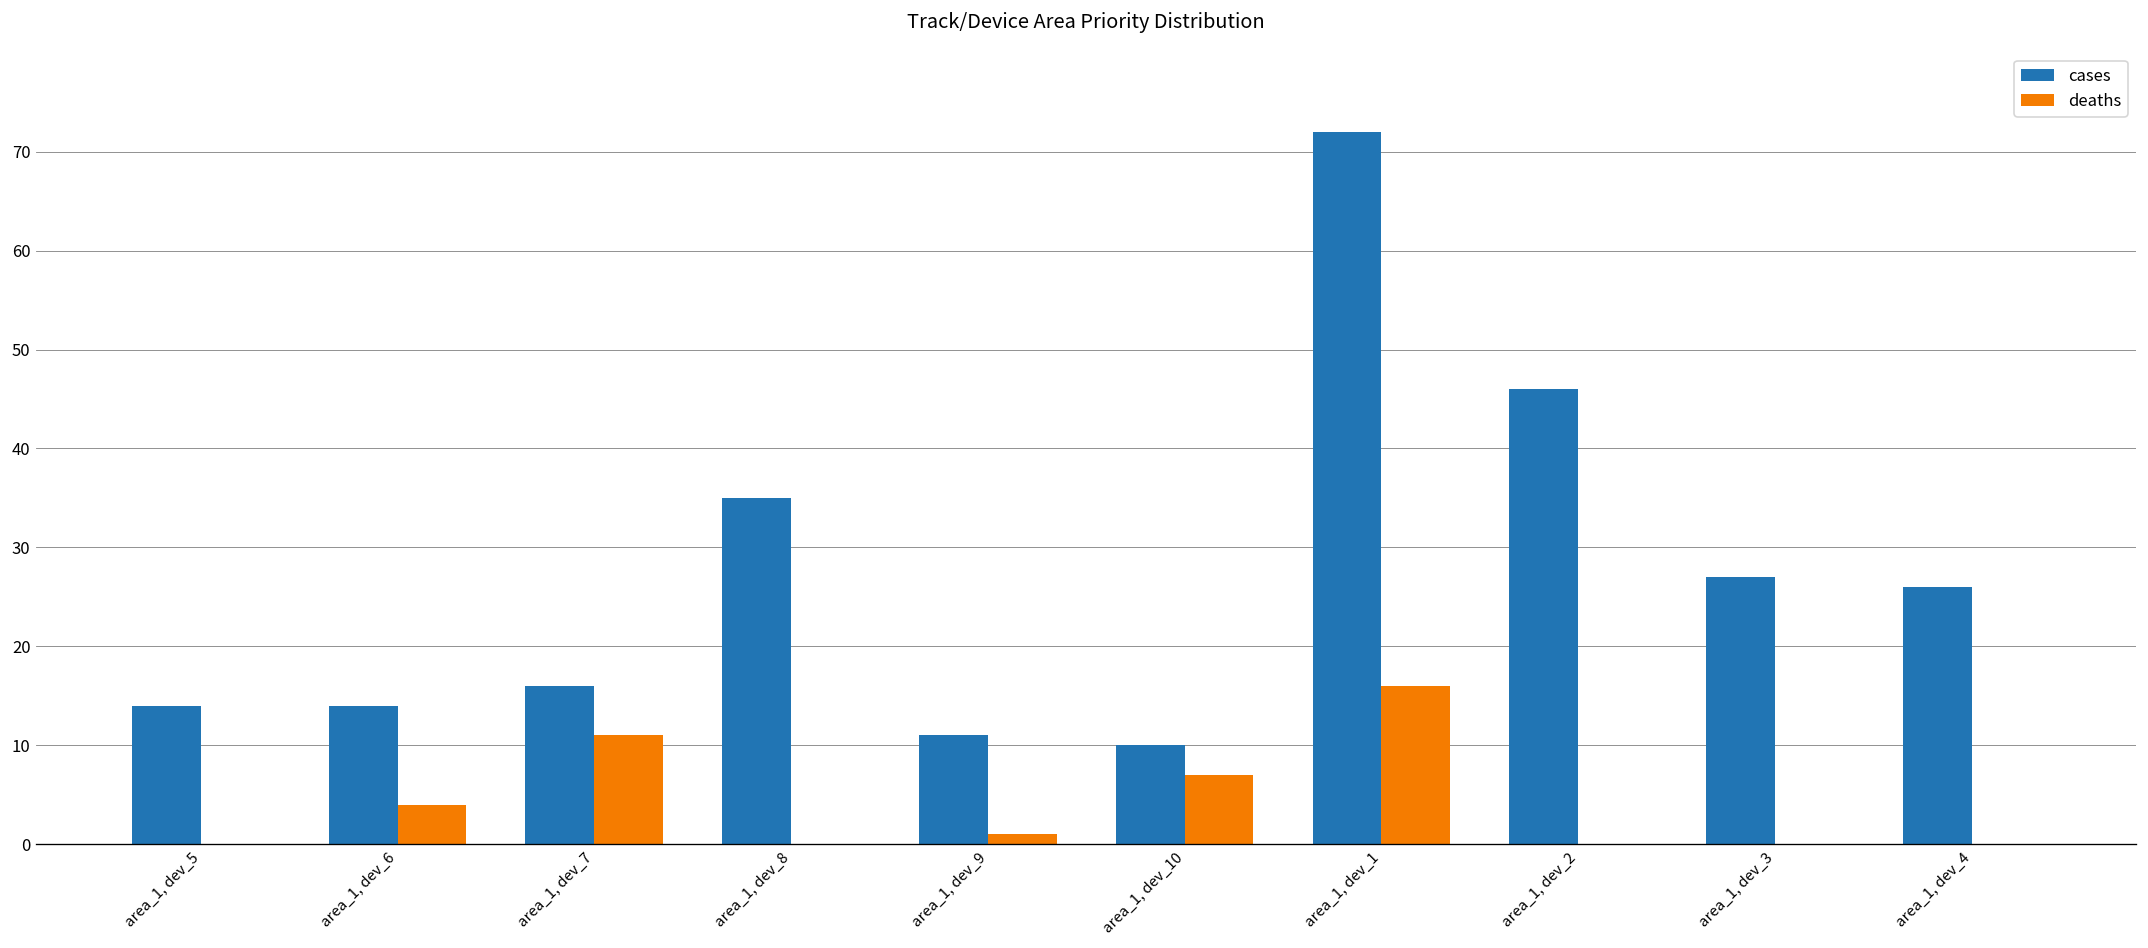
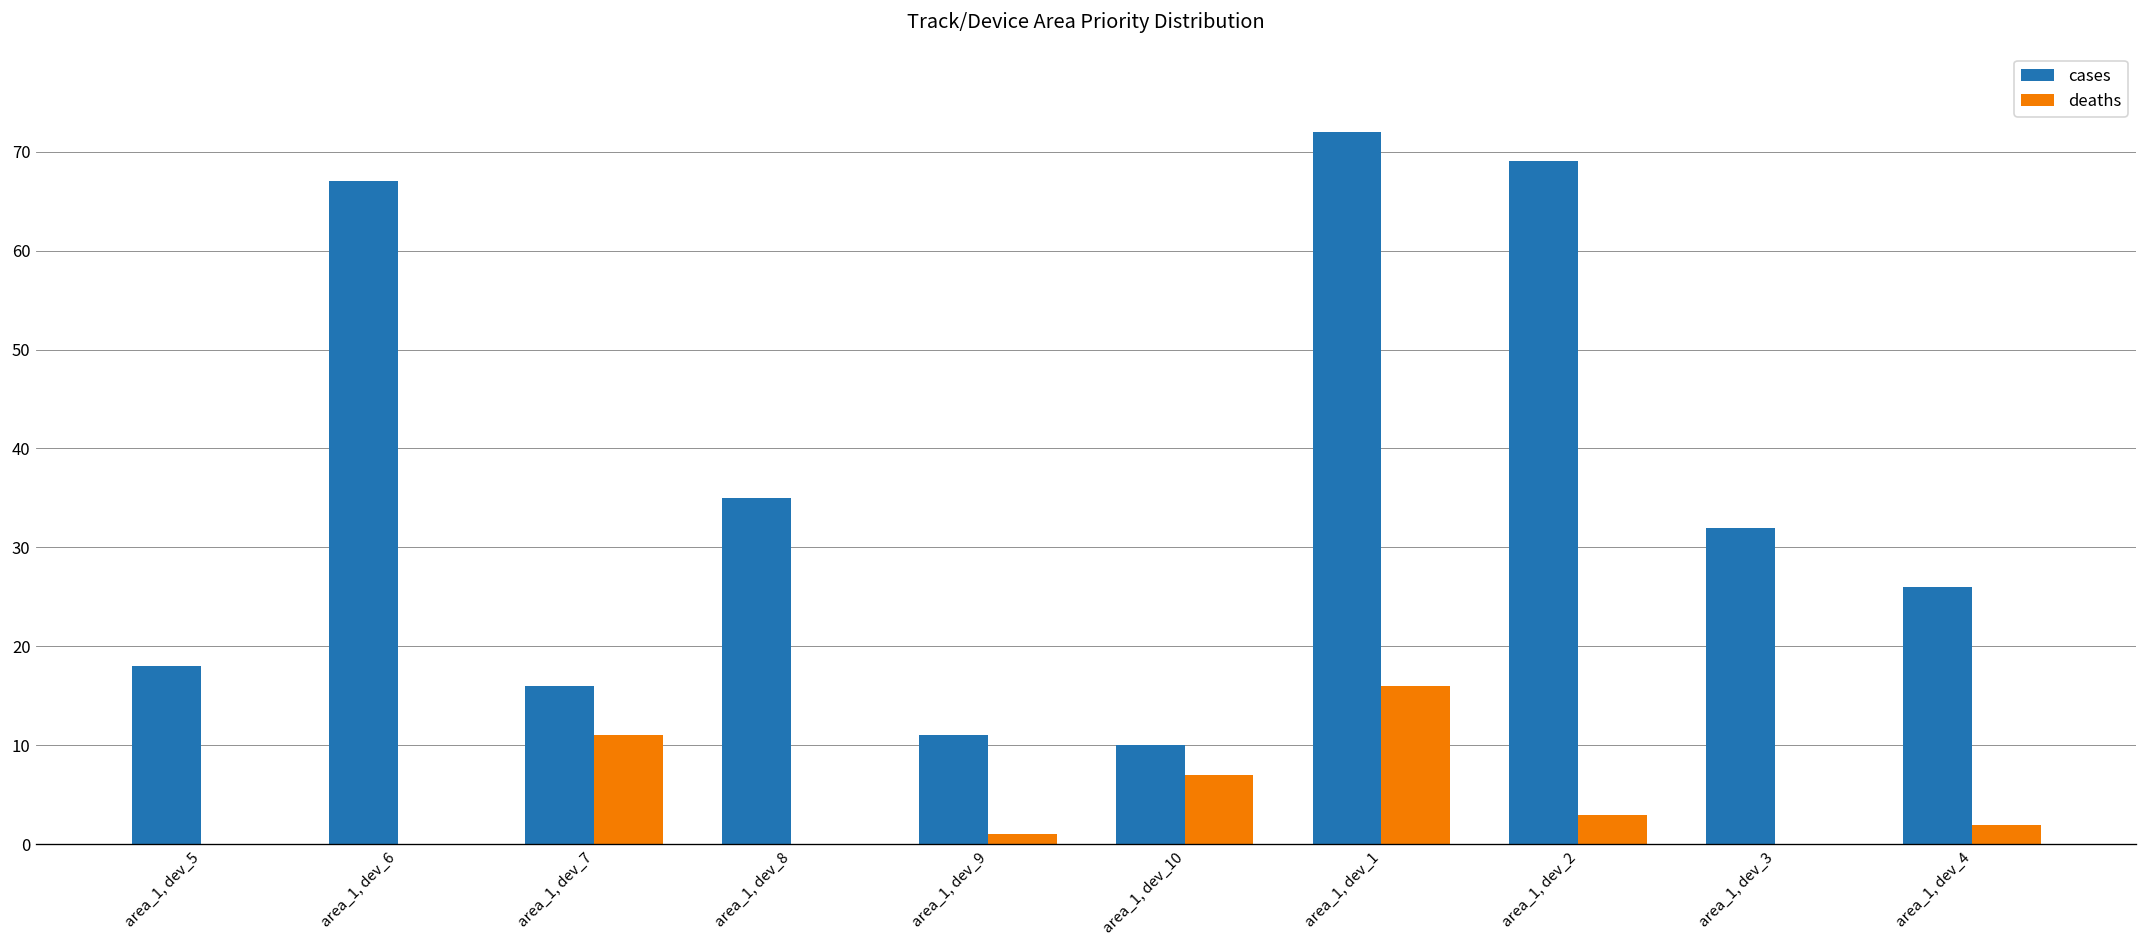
  {
    "cases": {
-     "area_1, dev_5": 14,
-     "area_1, dev_6": 14,
+     "area_1, dev_5": 18,
+     "area_1, dev_6": 67,
      "area_1, dev_7": 16,
      "area_1, dev_8": 35,
      "area_1, dev_9": 11,
      "area_1, dev_10": 10,
      "area_1, dev_1": 72,
-     "area_1, dev_2": 46,
-     "area_1, dev_3": 27,
+     "area_1, dev_2": 69,
+     "area_1, dev_3": 32,
      "area_1, dev_4": 26
    },
    "deaths": {
      "area_1, dev_5": 0,
-     "area_1, dev_6": 4,
+     "area_1, dev_6": 0,
      "area_1, dev_7": 11,
      "area_1, dev_8": 0,
      "area_1, dev_9": 1,
      "area_1, dev_10": 7,
      "area_1, dev_1": 16,
-     "area_1, dev_2": 0,
+     "area_1, dev_2": 3,
      "area_1, dev_3": 0,
-     "area_1, dev_4": 0
+     "area_1, dev_4": 2
    }
  }
